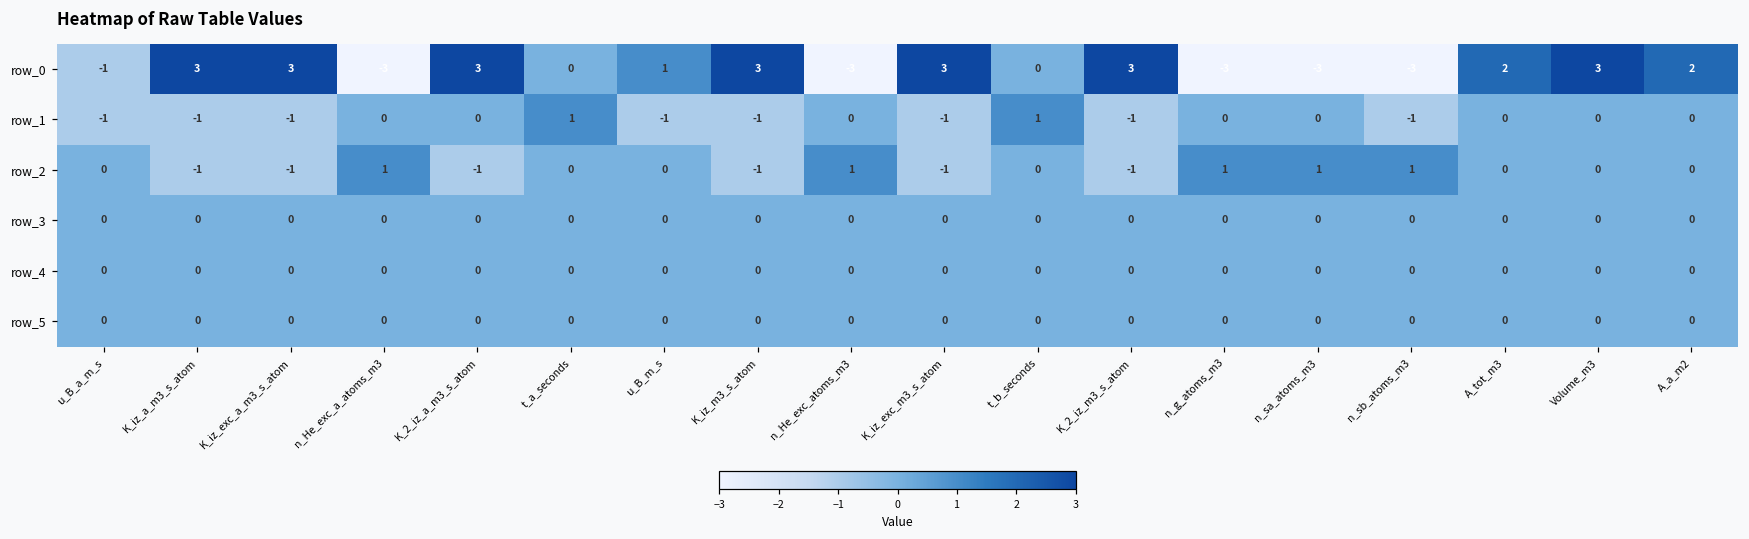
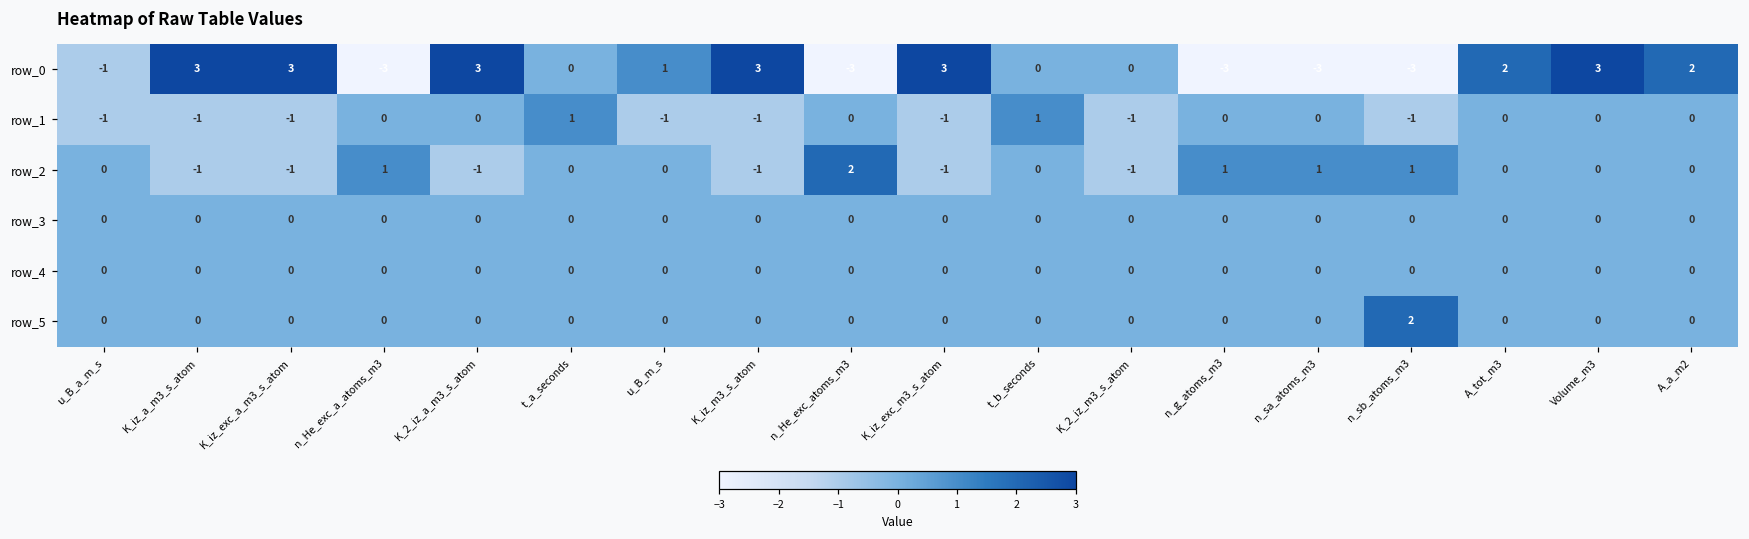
  {
    "row_0": {
      "u_B_a_m_s": -1,
      "K_iz_a_m3_s_atom": 3,
      "K_iz_exc_a_m3_s_atom": 3,
      "K_2_iz_a_m3_s_atom": 3,
      "t_a_seconds": 0,
      "u_B_m_s": 1,
      "K_iz_m3_s_atom": 3,
      "K_iz_exc_m3_s_atom": 3,
      "t_b_seconds": 0,
-     "K_2_iz_m3_s_atom": 3,
+     "K_2_iz_m3_s_atom": 0,
      "A_tot_m3": 2,
      "Volume_m3": 3,
      "A_a_m2": 2
    },
    "row_1": {
      "u_B_a_m_s": -1,
      "K_iz_a_m3_s_atom": -1,
      "K_iz_exc_a_m3_s_atom": -1,
      "n_He_exc_a_atoms_m3": 0,
      "K_2_iz_a_m3_s_atom": 0,
      "t_a_seconds": 1,
      "u_B_m_s": -1,
      "K_iz_m3_s_atom": -1,
      "n_He_exc_atoms_m3": 0,
      "K_iz_exc_m3_s_atom": -1,
      "t_b_seconds": 1,
      "K_2_iz_m3_s_atom": -1,
      "n_g_atoms_m3": 0,
      "n_sa_atoms_m3": 0,
      "n_sb_atoms_m3": -1,
      "A_tot_m3": 0,
      "Volume_m3": 0,
      "A_a_m2": 0
    },
    "row_2": {
      "u_B_a_m_s": 0,
      "K_iz_a_m3_s_atom": -1,
      "K_iz_exc_a_m3_s_atom": -1,
      "n_He_exc_a_atoms_m3": 1,
      "K_2_iz_a_m3_s_atom": -1,
      "t_a_seconds": 0,
      "u_B_m_s": 0,
      "K_iz_m3_s_atom": -1,
-     "n_He_exc_atoms_m3": 1,
+     "n_He_exc_atoms_m3": 2,
      "K_iz_exc_m3_s_atom": -1,
      "t_b_seconds": 0,
      "K_2_iz_m3_s_atom": -1,
      "n_g_atoms_m3": 1,
      "n_sa_atoms_m3": 1,
      "n_sb_atoms_m3": 1,
      "A_tot_m3": 0,
      "Volume_m3": 0,
      "A_a_m2": 0
    },
    "row_3": {
      "u_B_a_m_s": 0,
      "K_iz_a_m3_s_atom": 0,
      "K_iz_exc_a_m3_s_atom": 0,
      "n_He_exc_a_atoms_m3": 0,
      "K_2_iz_a_m3_s_atom": 0,
      "t_a_seconds": 0,
      "u_B_m_s": 0,
      "K_iz_m3_s_atom": 0,
      "n_He_exc_atoms_m3": 0,
      "K_iz_exc_m3_s_atom": 0,
      "t_b_seconds": 0,
      "K_2_iz_m3_s_atom": 0,
      "n_g_atoms_m3": 0,
      "n_sa_atoms_m3": 0,
      "n_sb_atoms_m3": 0,
      "A_tot_m3": 0,
      "Volume_m3": 0,
      "A_a_m2": 0
    },
    "row_4": {
      "u_B_a_m_s": 0,
      "K_iz_a_m3_s_atom": 0,
      "K_iz_exc_a_m3_s_atom": 0,
      "n_He_exc_a_atoms_m3": 0,
      "K_2_iz_a_m3_s_atom": 0,
      "t_a_seconds": 0,
      "u_B_m_s": 0,
      "K_iz_m3_s_atom": 0,
      "n_He_exc_atoms_m3": 0,
      "K_iz_exc_m3_s_atom": 0,
      "t_b_seconds": 0,
      "K_2_iz_m3_s_atom": 0,
      "n_g_atoms_m3": 0,
      "n_sa_atoms_m3": 0,
      "n_sb_atoms_m3": 0,
      "A_tot_m3": 0,
      "Volume_m3": 0,
      "A_a_m2": 0
    },
    "row_5": {
      "u_B_a_m_s": 0,
      "K_iz_a_m3_s_atom": 0,
      "K_iz_exc_a_m3_s_atom": 0,
      "n_He_exc_a_atoms_m3": 0,
      "K_2_iz_a_m3_s_atom": 0,
      "t_a_seconds": 0,
      "u_B_m_s": 0,
      "K_iz_m3_s_atom": 0,
      "n_He_exc_atoms_m3": 0,
      "K_iz_exc_m3_s_atom": 0,
      "t_b_seconds": 0,
      "K_2_iz_m3_s_atom": 0,
      "n_g_atoms_m3": 0,
      "n_sa_atoms_m3": 0,
-     "n_sb_atoms_m3": 0,
+     "n_sb_atoms_m3": 2,
      "A_tot_m3": 0,
      "Volume_m3": 0,
      "A_a_m2": 0
    }
  }
